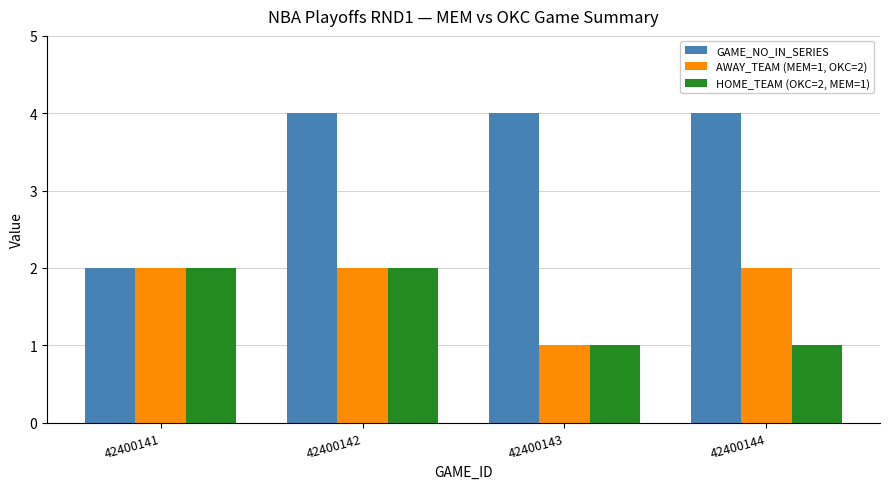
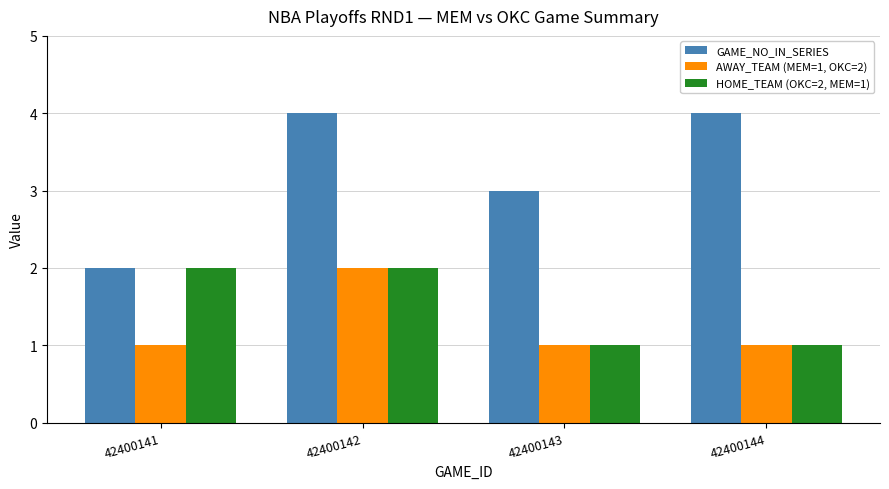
  {
    "GAME_NO_IN_SERIES": {
      "42400141": 2,
      "42400142": 4,
-     "42400143": 4,
+     "42400143": 3,
      "42400144": 4
    },
    "AWAY_TEAM (MEM=1, OKC=2)": {
-     "42400141": 2,
+     "42400141": 1,
      "42400142": 2,
      "42400143": 1,
-     "42400144": 2
+     "42400144": 1
    },
    "HOME_TEAM (OKC=2, MEM=1)": {
      "42400141": 2,
      "42400142": 2,
      "42400143": 1,
      "42400144": 1
    }
  }
